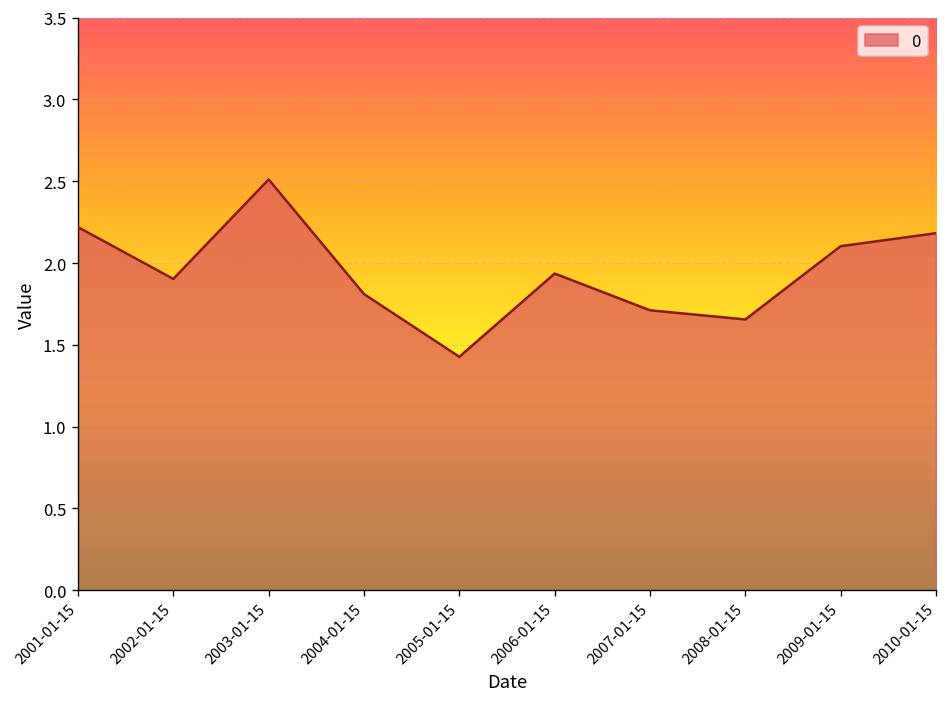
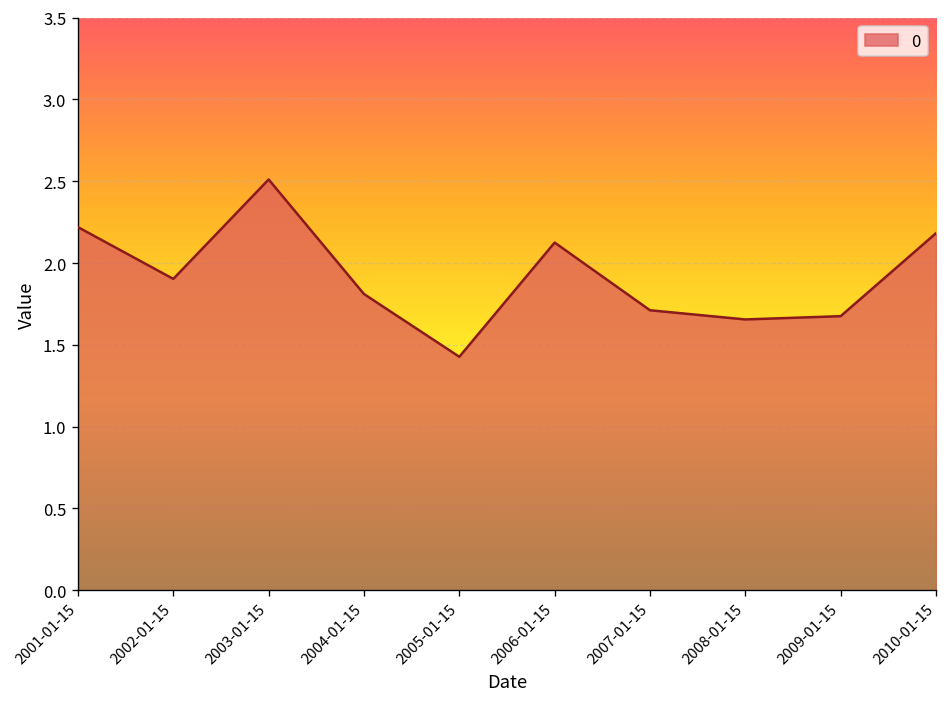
  {
    "2001-01-15": 2.22,
    "2002-01-15": 1.90,
    "2003-01-15": 2.51,
    "2004-01-15": 1.81,
    "2005-01-15": 1.43,
-   "2006-01-15": 1.94,
+   "2006-01-15": 2.13,
    "2007-01-15": 1.71,
    "2008-01-15": 1.66,
-   "2009-01-15": 2.10,
+   "2009-01-15": 1.68,
    "2010-01-15": 2.18
  }
